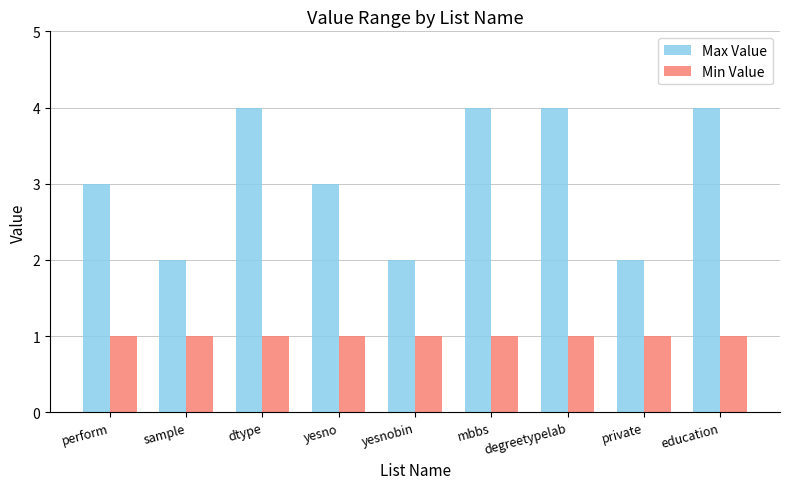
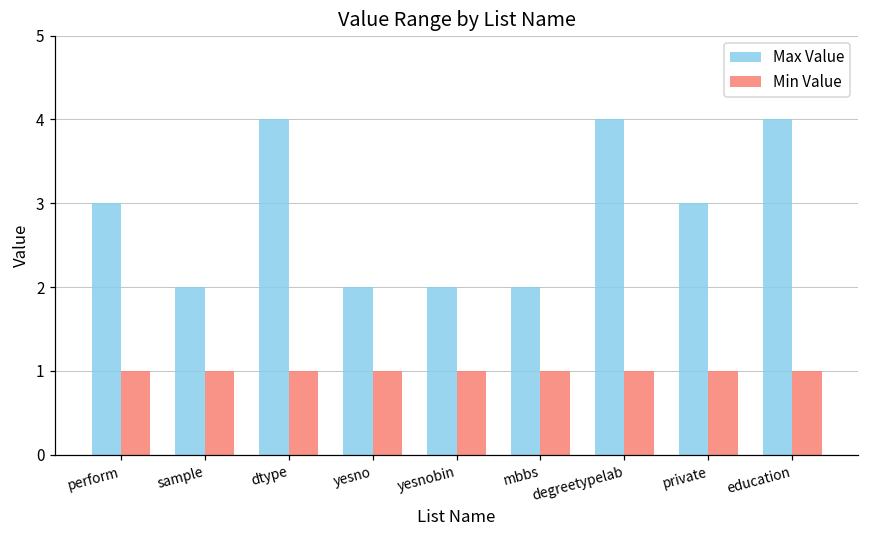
  {
    "Max Value": {
      "perform": 3,
      "sample": 2,
      "dtype": 4,
-     "yesno": 3,
+     "yesno": 2,
      "yesnobin": 2,
-     "mbbs": 4,
+     "mbbs": 2,
      "degreetypelab": 4,
-     "private": 2,
+     "private": 3,
      "education": 4
    },
    "Min Value": {
      "perform": 1,
      "sample": 1,
      "dtype": 1,
      "yesno": 1,
      "yesnobin": 1,
      "mbbs": 1,
      "degreetypelab": 1,
      "private": 1,
      "education": 1
    }
  }
